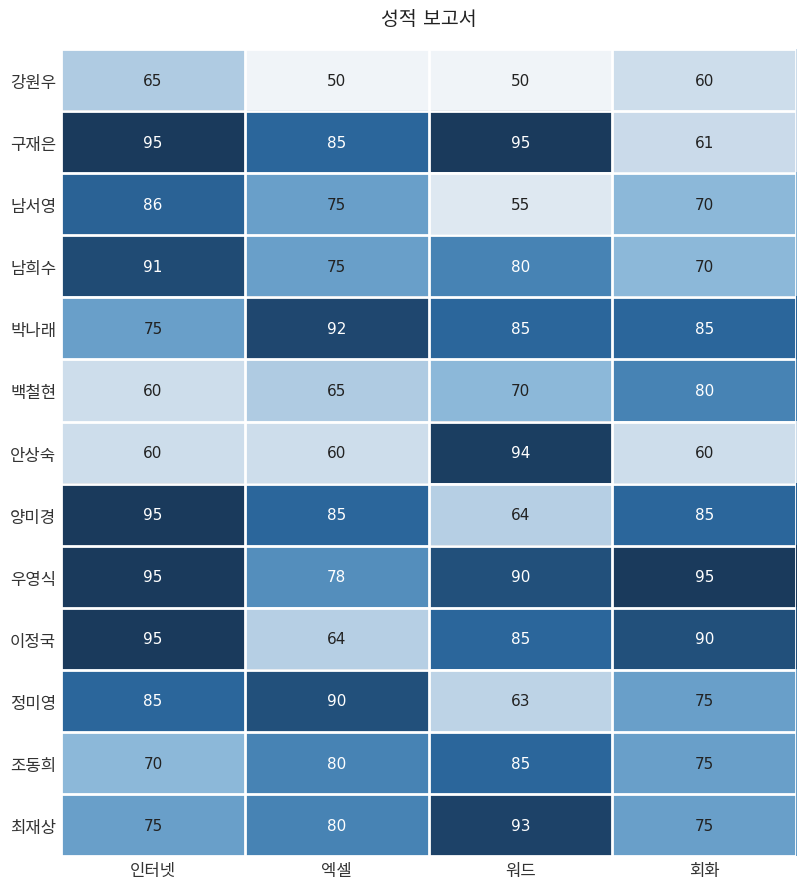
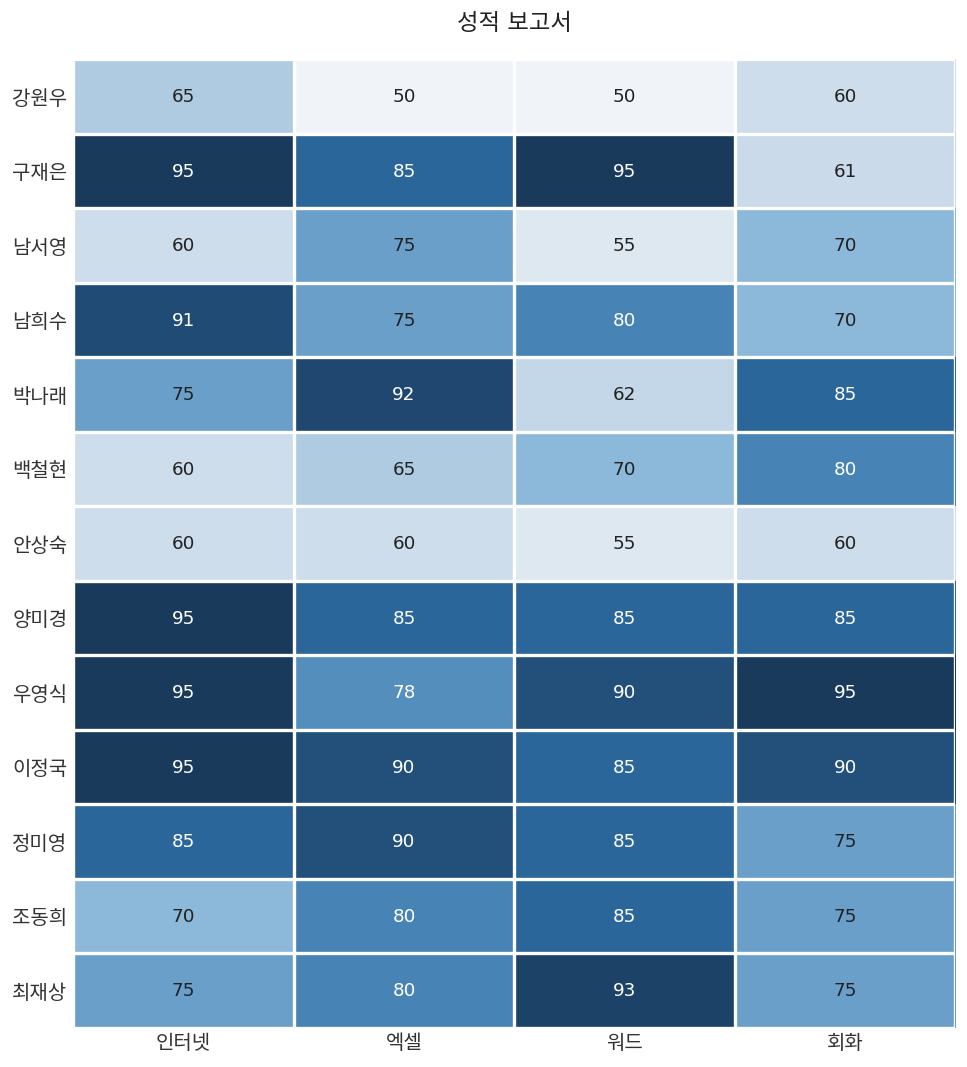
  {
    "강원우": {
      "인터넷": 65,
      "엑셀": 50,
      "워드": 50,
      "회화": 60
    },
    "구재은": {
      "인터넷": 95,
      "엑셀": 85,
      "워드": 95,
      "회화": 61
    },
    "남서영": {
-     "인터넷": 86,
+     "인터넷": 60,
      "엑셀": 75,
      "워드": 55,
      "회화": 70
    },
    "남희수": {
      "인터넷": 91,
      "엑셀": 75,
      "워드": 80,
      "회화": 70
    },
    "박나래": {
      "인터넷": 75,
      "엑셀": 92,
-     "워드": 85,
+     "워드": 62,
      "회화": 85
    },
    "백철현": {
      "인터넷": 60,
      "엑셀": 65,
      "워드": 70,
      "회화": 80
    },
    "안상숙": {
      "인터넷": 60,
      "엑셀": 60,
-     "워드": 94,
+     "워드": 55,
      "회화": 60
    },
    "양미경": {
      "인터넷": 95,
      "엑셀": 85,
-     "워드": 64,
+     "워드": 85,
      "회화": 85
    },
    "우영식": {
      "인터넷": 95,
      "엑셀": 78,
      "워드": 90,
      "회화": 95
    },
    "이정국": {
      "인터넷": 95,
-     "엑셀": 64,
+     "엑셀": 90,
      "워드": 85,
      "회화": 90
    },
    "정미영": {
      "인터넷": 85,
      "엑셀": 90,
-     "워드": 63,
+     "워드": 85,
      "회화": 75
    },
    "조동희": {
      "인터넷": 70,
      "엑셀": 80,
      "워드": 85,
      "회화": 75
    },
    "최재상": {
      "인터넷": 75,
      "엑셀": 80,
      "워드": 93,
      "회화": 75
    }
  }
